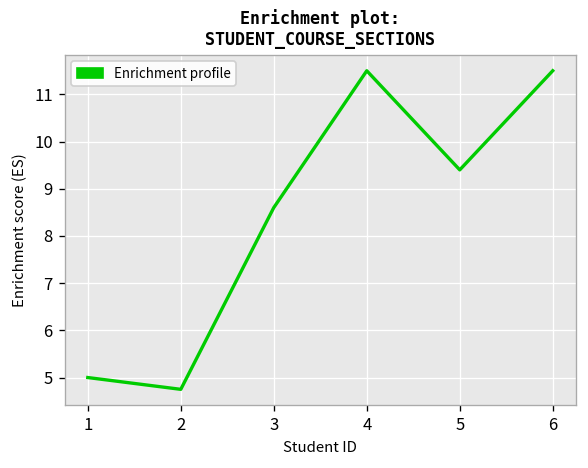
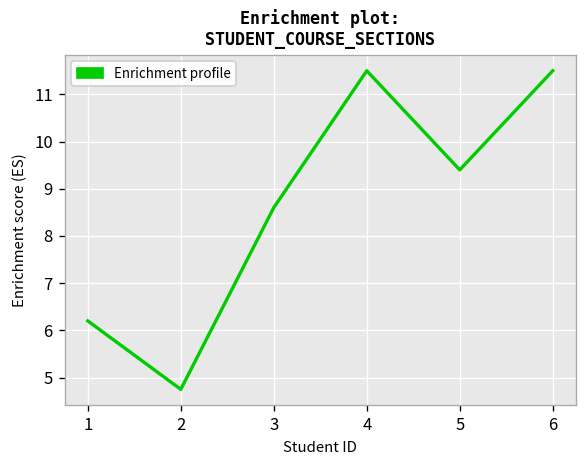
  {
-   "1": 5.0,
+   "1": 6.2,
    "2": 4.8,
    "3": 8.6,
    "4": 11.5,
    "5": 9.4,
    "6": 11.5
  }
